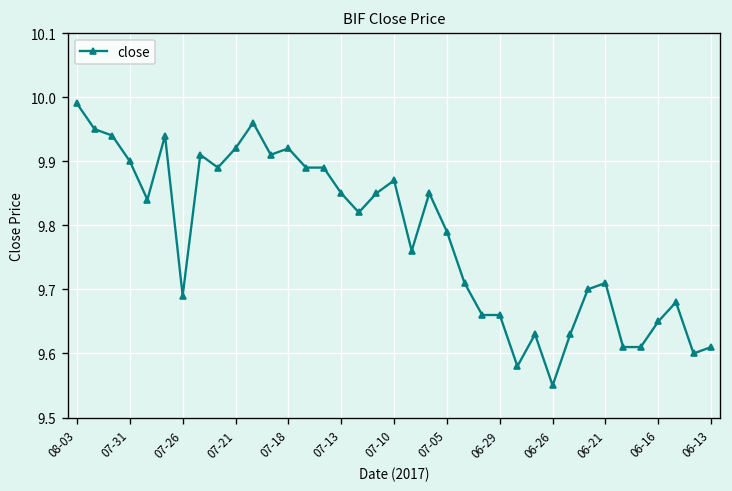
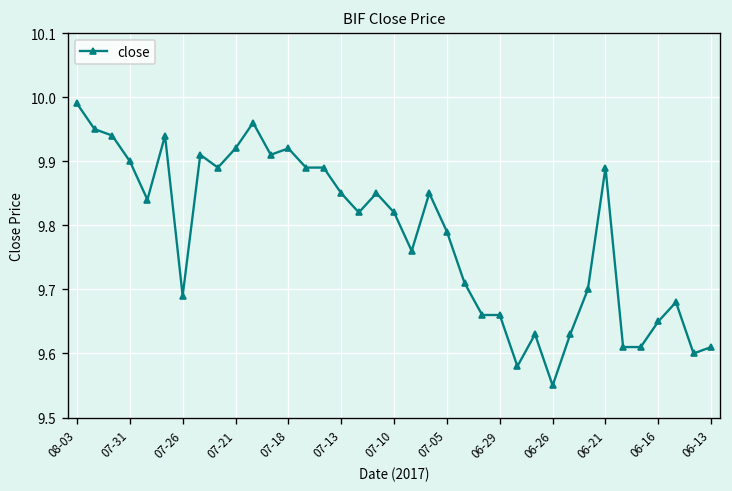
  {
    "08-03": 9.99,
    "07-31": 9.90,
    "07-26": 9.69,
    "07-21": 9.92,
    "07-18": 9.92,
    "07-13": 9.85,
-   "07-10": 9.87,
+   "07-10": 9.82,
    "07-05": 9.79,
    "06-29": 9.66,
    "06-26": 9.55,
-   "06-21": 9.71,
+   "06-21": 9.89,
    "06-16": 9.65,
    "06-13": 9.61
  }
